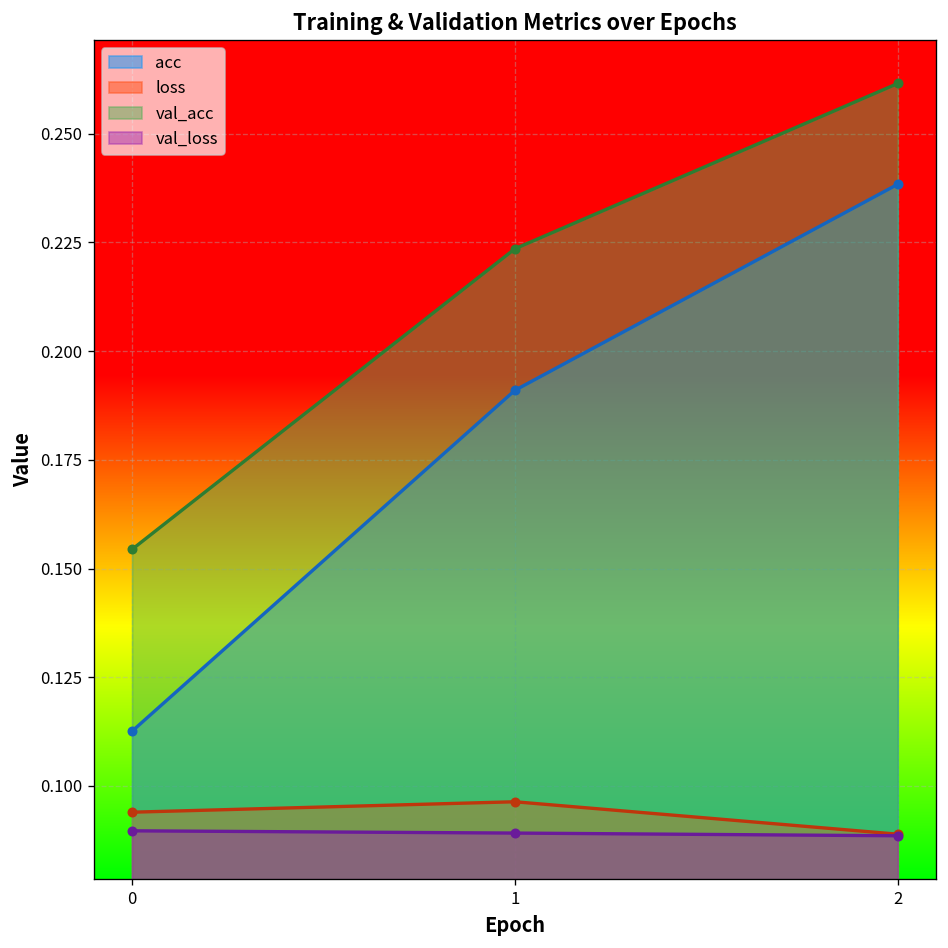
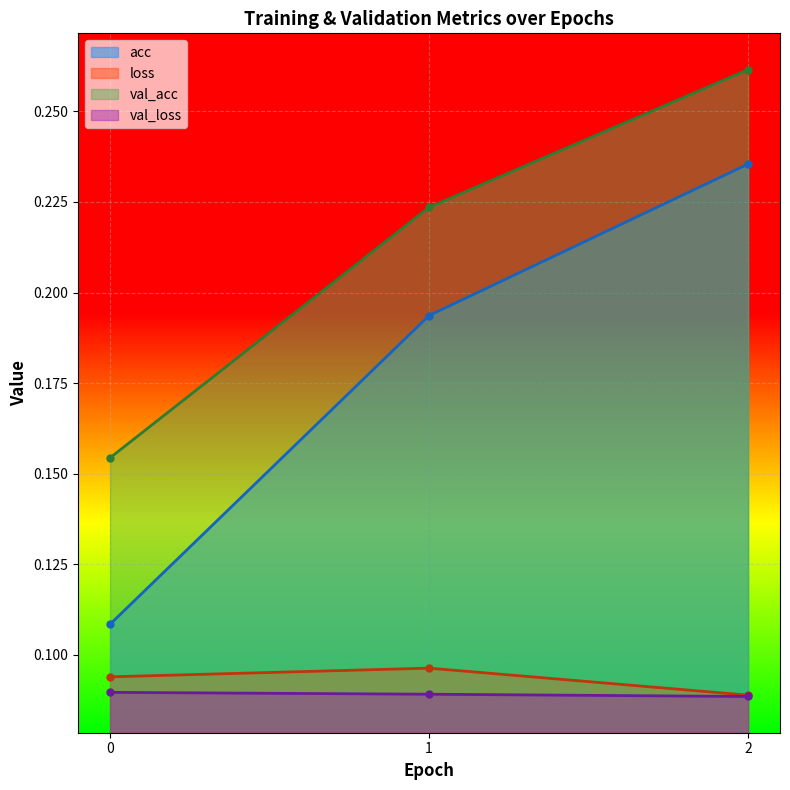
  {
    "acc": {
-     "0": 0.113,
-     "1": 0.191,
-     "2": 0.238
+     "0": 0.108,
+     "1": 0.194,
+     "2": 0.235
    },
    "loss": {
      "0": 0.094,
      "1": 0.096
    },
    "val_acc": {
      "0": 0.154,
      "1": 0.224,
      "2": 0.262
    },
    "val_loss": {
      "0": 0.090,
      "1": 0.089
    }
  }
